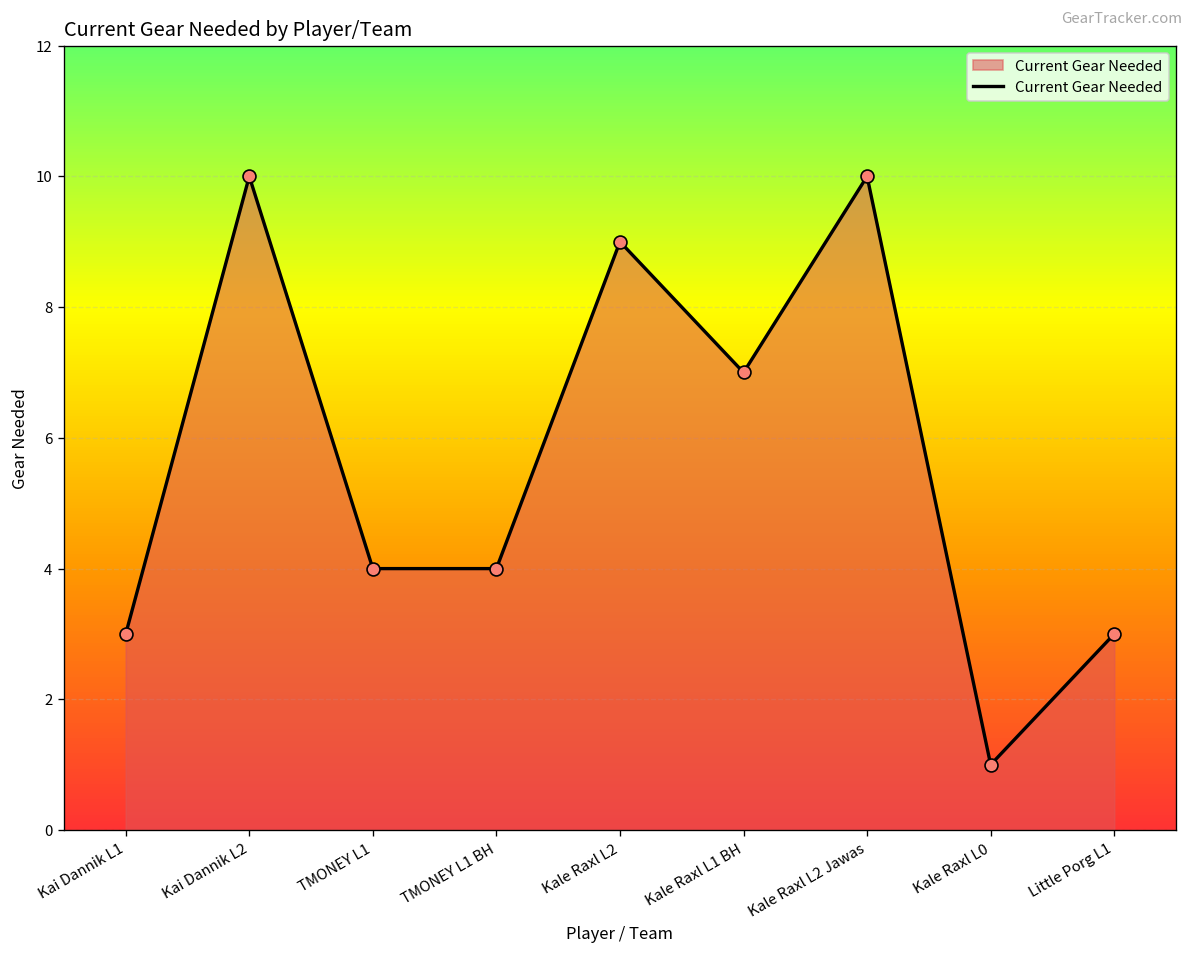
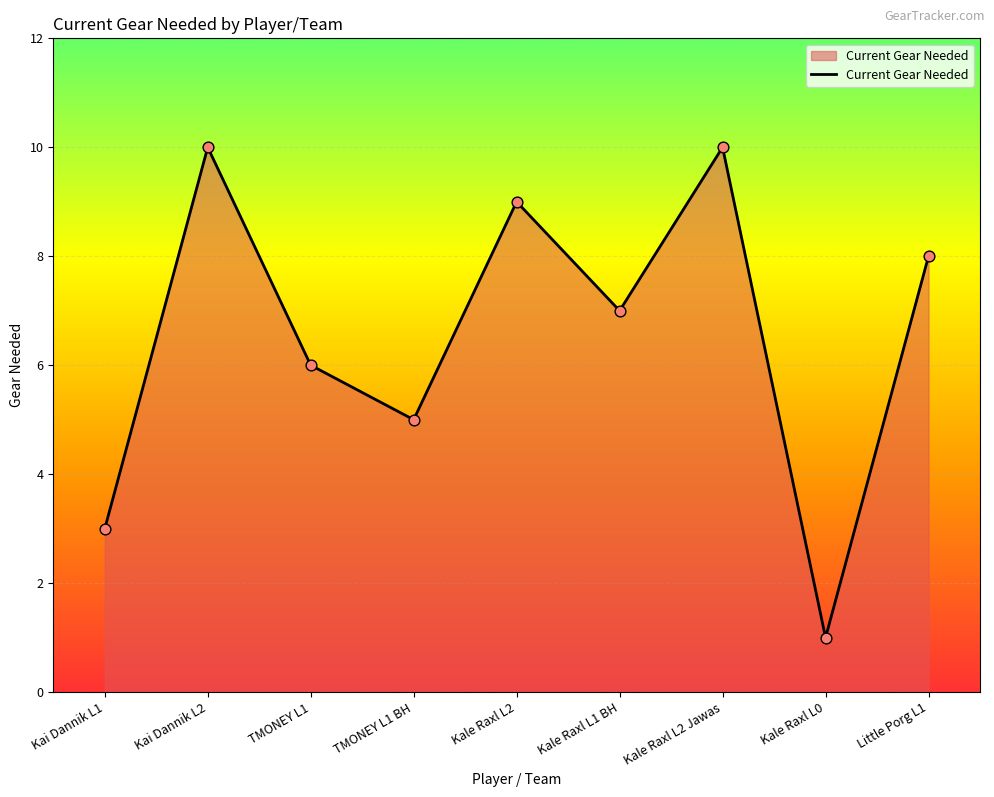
  {
    "Kai Dannik L1": 3,
    "Kai Dannik L2": 10,
-   "TMONEY L1": 4,
-   "TMONEY L1 BH": 4,
+   "TMONEY L1": 6,
+   "TMONEY L1 BH": 5,
    "Kale Raxl L2": 9,
    "Kale Raxl L1 BH": 7,
    "Kale Raxl L2 Jawas": 10,
    "Kale Raxl L0": 1,
-   "Little Porg L1": 3
+   "Little Porg L1": 8
  }
